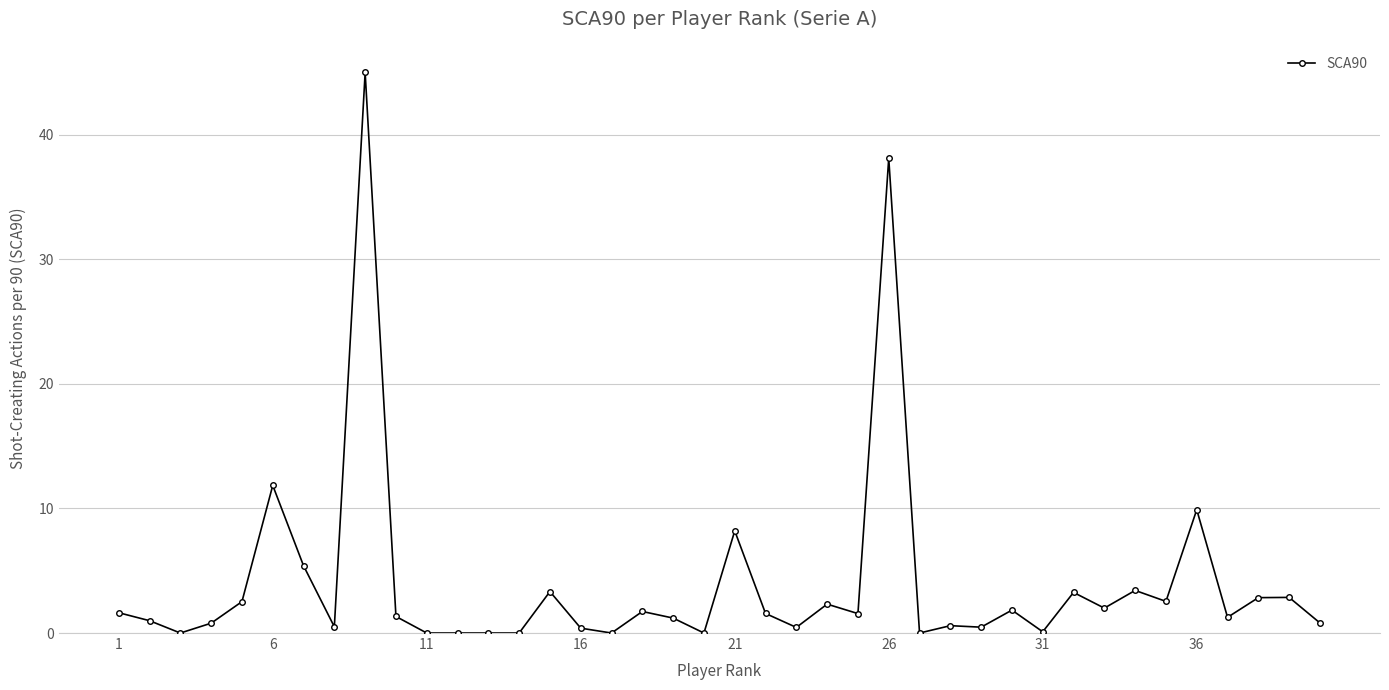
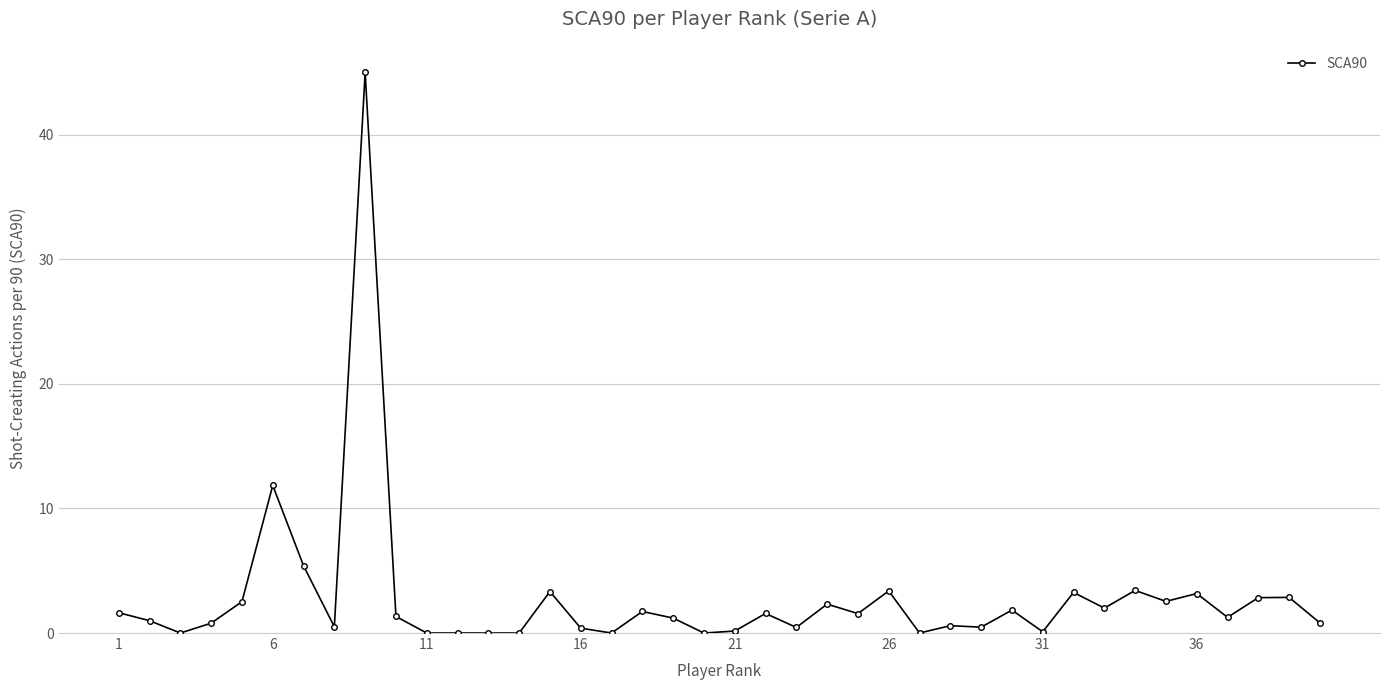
  {
    "1": 1.6,
    "6": 11.9,
    "11": 0.0,
    "16": 0.4,
-   "21": 8.2,
-   "26": 38.1,
+   "21": 0.2,
+   "26": 3.4,
    "31": 0.1,
-   "36": 9.9
+   "36": 3.2
  }
